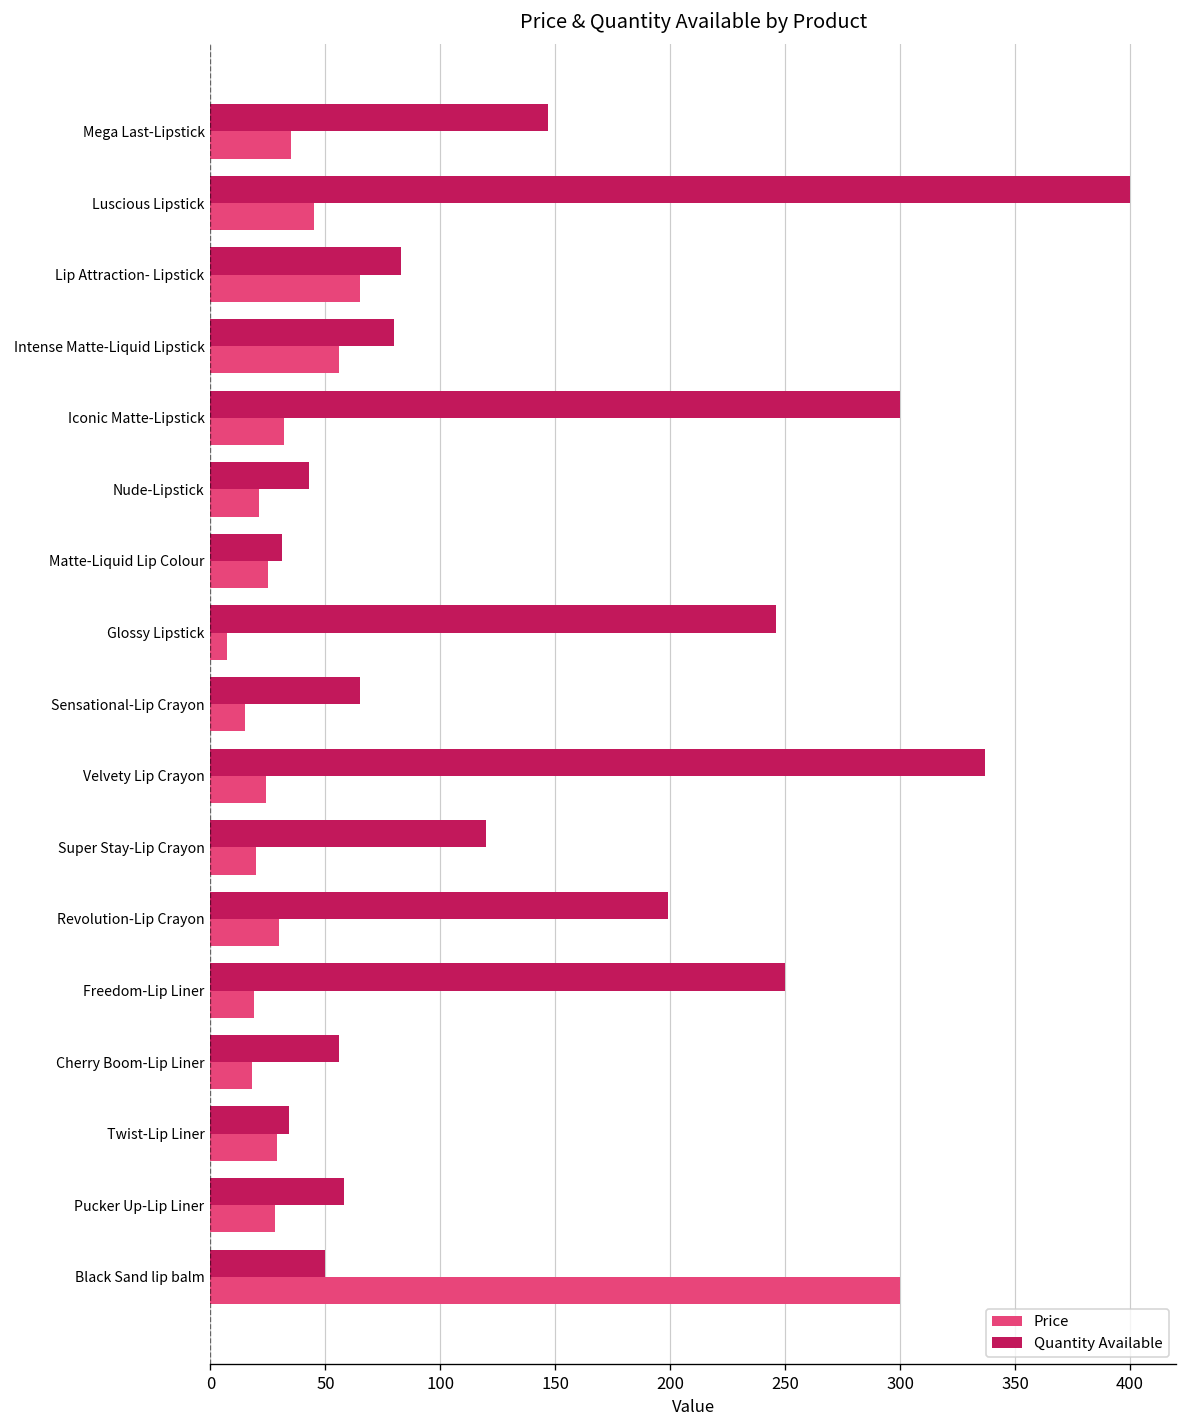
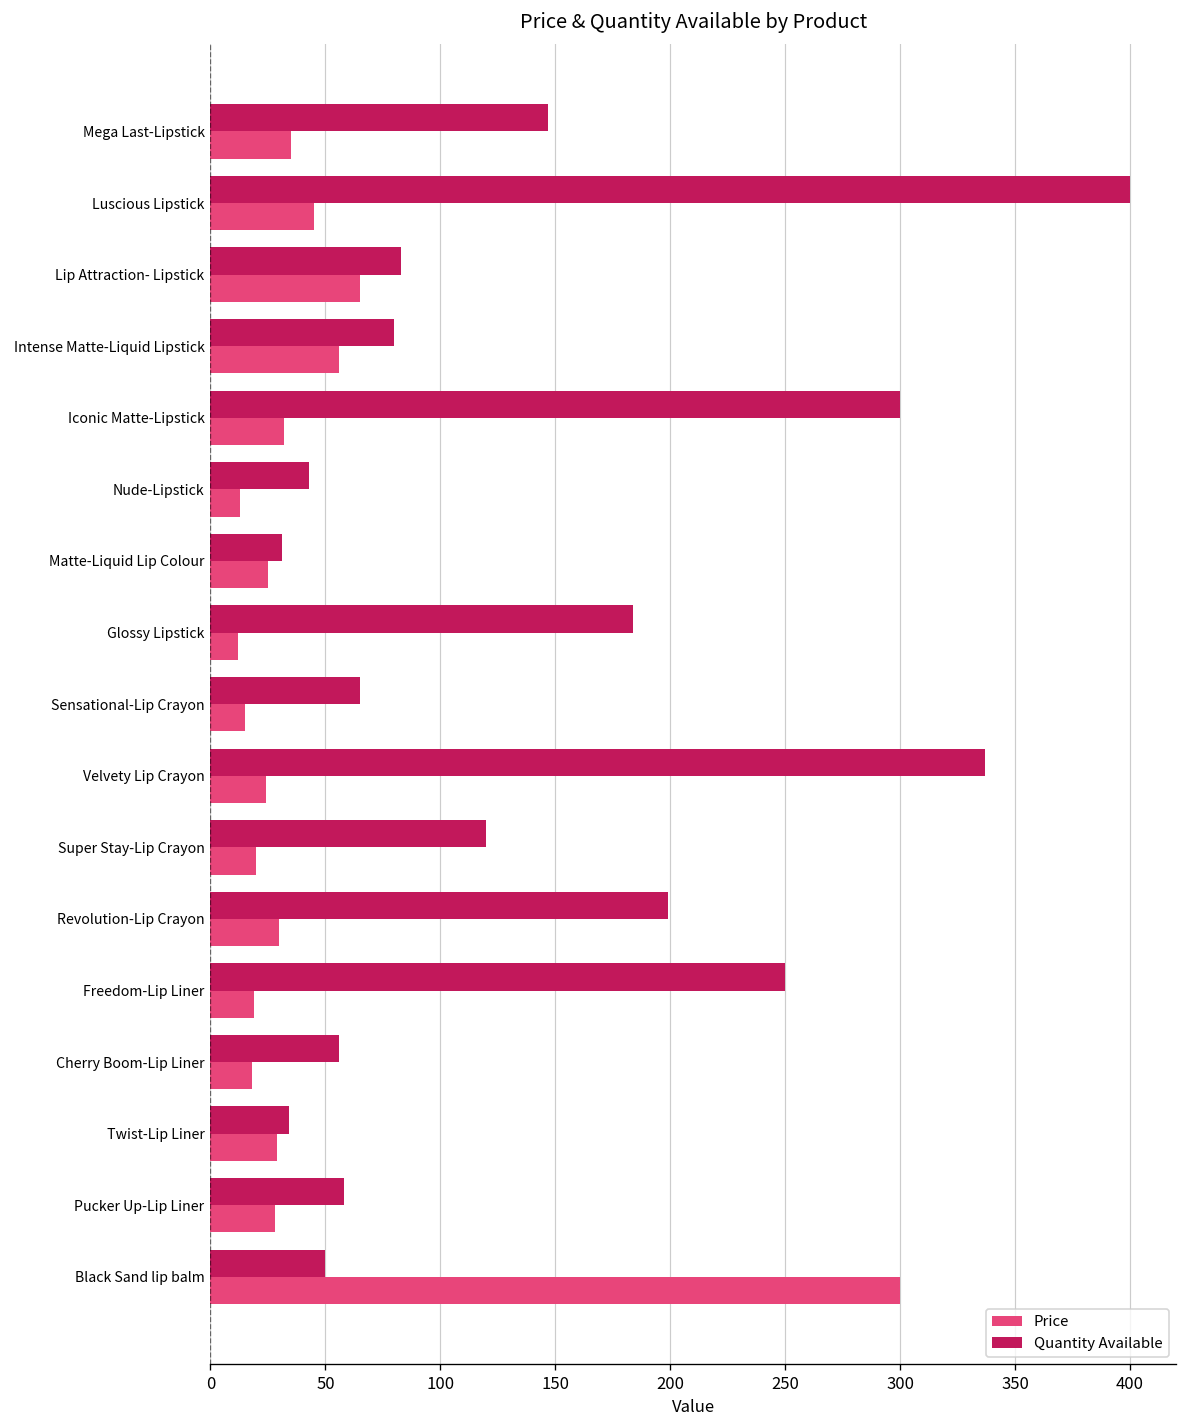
  {
    "Price": {
      "Mega Last-Lipstick": 35,
      "Luscious Lipstick": 45,
      "Lip Attraction- Lipstick": 65,
      "Intense Matte-Liquid Lipstick": 56,
      "Iconic Matte-Lipstick": 32,
-     "Nude-Lipstick": 21,
+     "Nude-Lipstick": 13,
      "Matte-Liquid Lip Colour": 25,
-     "Glossy Lipstick": 7,
+     "Glossy Lipstick": 12,
      "Sensational-Lip Crayon": 15,
      "Velvety Lip Crayon": 24,
      "Super Stay-Lip Crayon": 20,
      "Revolution-Lip Crayon": 30,
      "Freedom-Lip Liner": 19,
      "Cherry Boom-Lip Liner": 18,
      "Twist-Lip Liner": 29,
      "Pucker Up-Lip Liner": 28,
      "Black Sand lip balm": 300
    },
    "Quantity Available": {
      "Mega Last-Lipstick": 147,
      "Luscious Lipstick": 400,
      "Lip Attraction- Lipstick": 83,
      "Intense Matte-Liquid Lipstick": 80,
      "Iconic Matte-Lipstick": 300,
      "Nude-Lipstick": 43,
      "Matte-Liquid Lip Colour": 31,
-     "Glossy Lipstick": 246,
+     "Glossy Lipstick": 184,
      "Sensational-Lip Crayon": 65,
      "Velvety Lip Crayon": 337,
      "Super Stay-Lip Crayon": 120,
      "Revolution-Lip Crayon": 199,
      "Freedom-Lip Liner": 250,
      "Cherry Boom-Lip Liner": 56,
      "Twist-Lip Liner": 34,
      "Pucker Up-Lip Liner": 58,
      "Black Sand lip balm": 50
    }
  }
